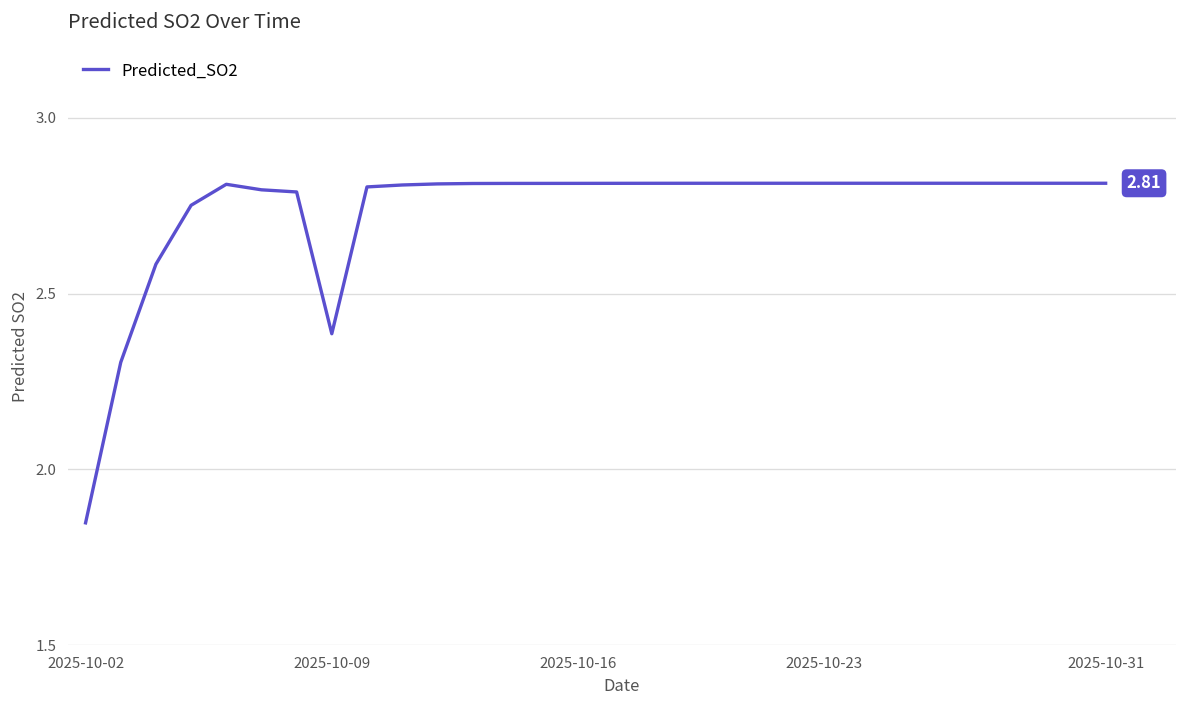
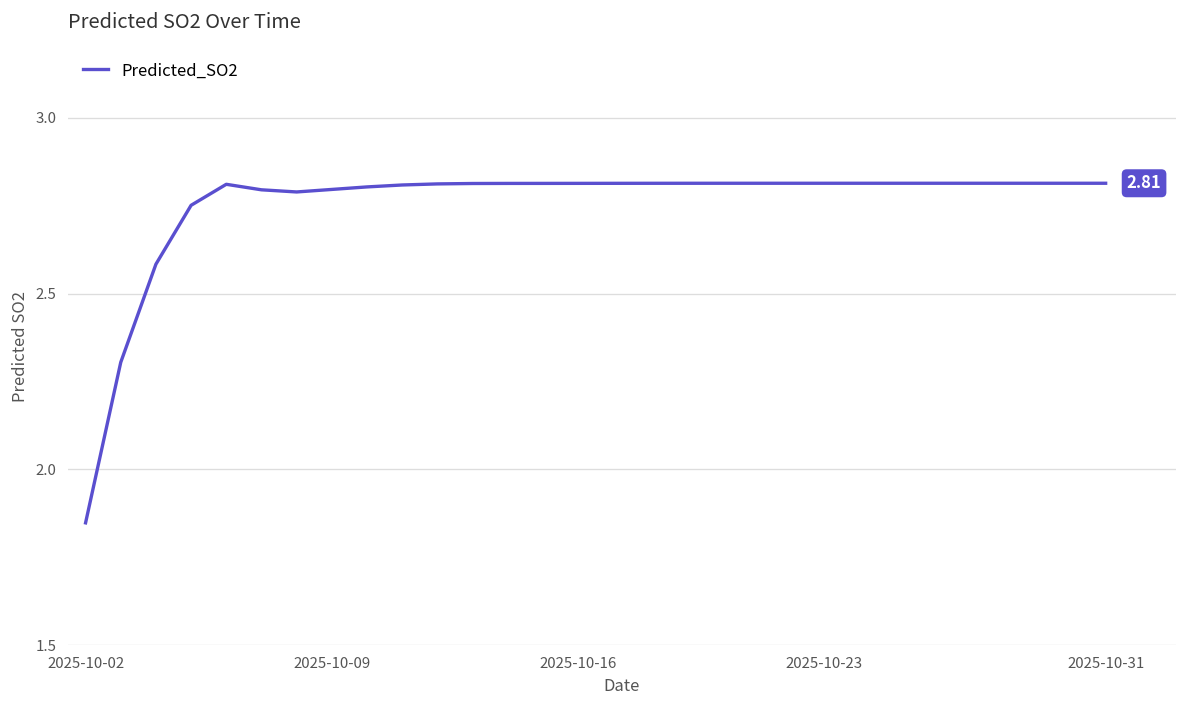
  {
    "2025-10-02": 1.85,
-   "2025-10-09": 2.39,
+   "2025-10-09": 2.80,
    "2025-10-16": 2.81,
    "2025-10-23": 2.81
  }
